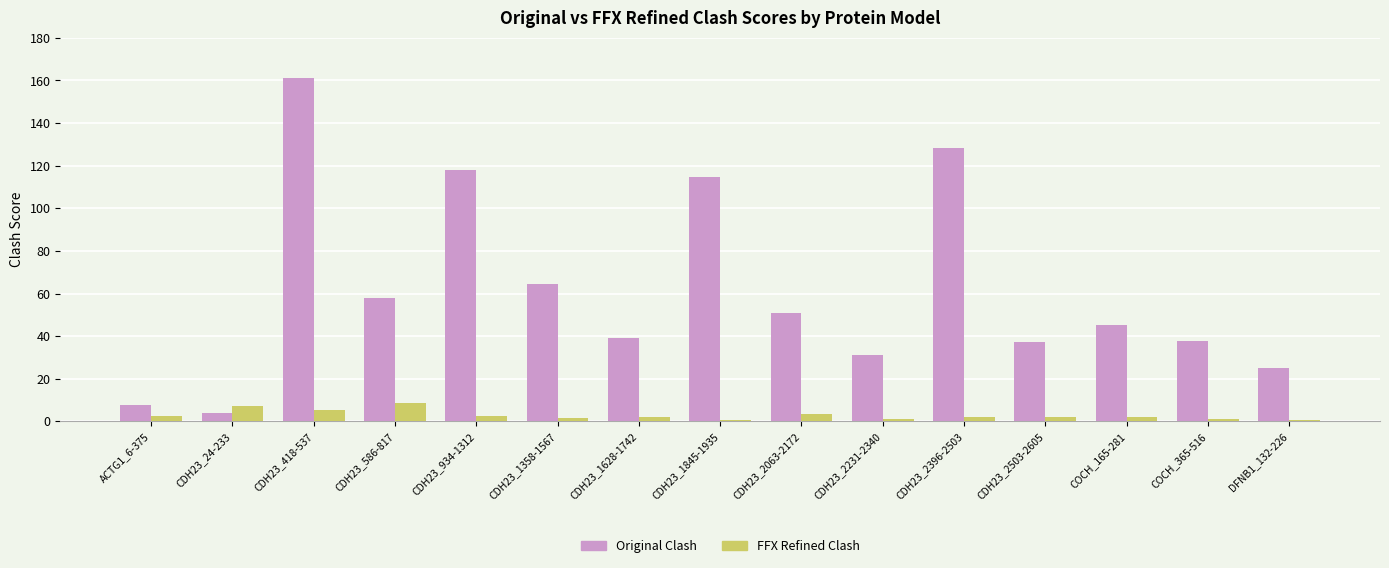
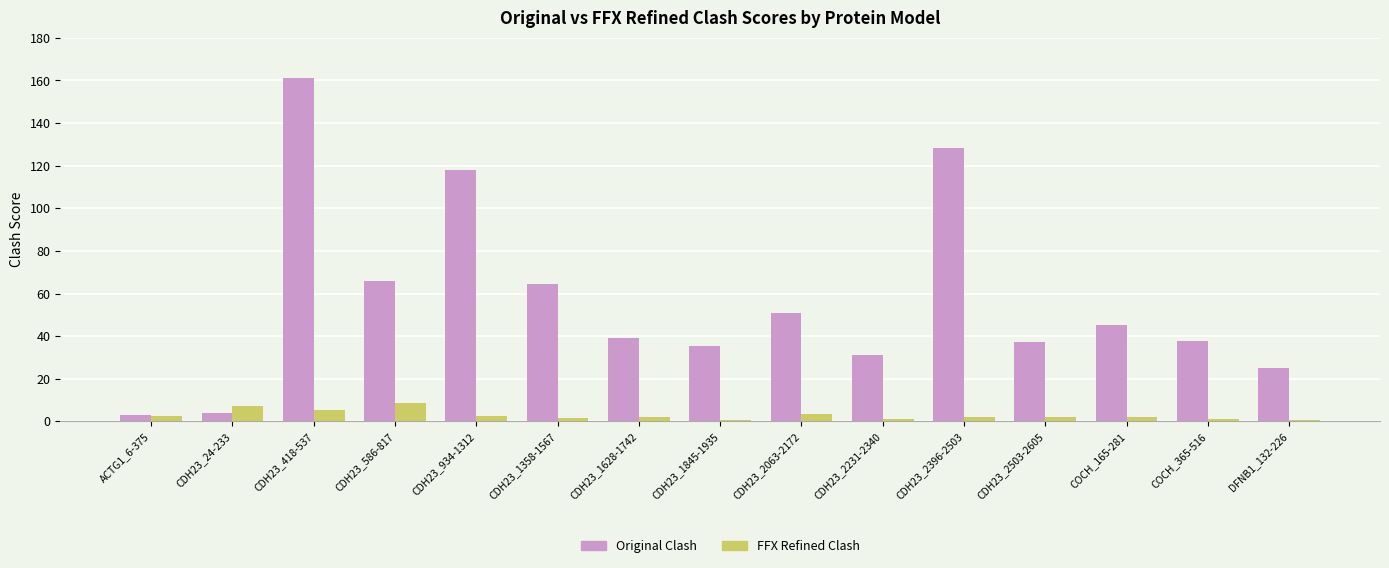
  {
    "Original Clash": {
-     "ACTG1_6-375": 8,
+     "ACTG1_6-375": 3,
      "CDH23_24-233": 4,
      "CDH23_418-537": 161,
-     "CDH23_586-817": 58,
+     "CDH23_586-817": 66,
      "CDH23_934-1312": 118,
      "CDH23_1358-1567": 64,
      "CDH23_1628-1742": 39,
-     "CDH23_1845-1935": 115,
+     "CDH23_1845-1935": 35,
      "CDH23_2063-2172": 51,
      "CDH23_2231-2340": 31,
      "CDH23_2396-2503": 129,
      "CDH23_2503-2605": 37,
      "COCH_165-281": 45,
      "COCH_365-516": 38,
      "DFNB1_132-226": 25
    },
    "FFX Refined Clash": {
      "ACTG1_6-375": 2,
      "CDH23_24-233": 7,
      "CDH23_418-537": 5,
      "CDH23_586-817": 9,
      "CDH23_934-1312": 3,
      "CDH23_1358-1567": 2,
      "CDH23_1628-1742": 2,
      "CDH23_2063-2172": 4,
      "CDH23_2231-2340": 1,
      "CDH23_2396-2503": 2,
      "CDH23_2503-2605": 2,
      "COCH_165-281": 2
    }
  }
